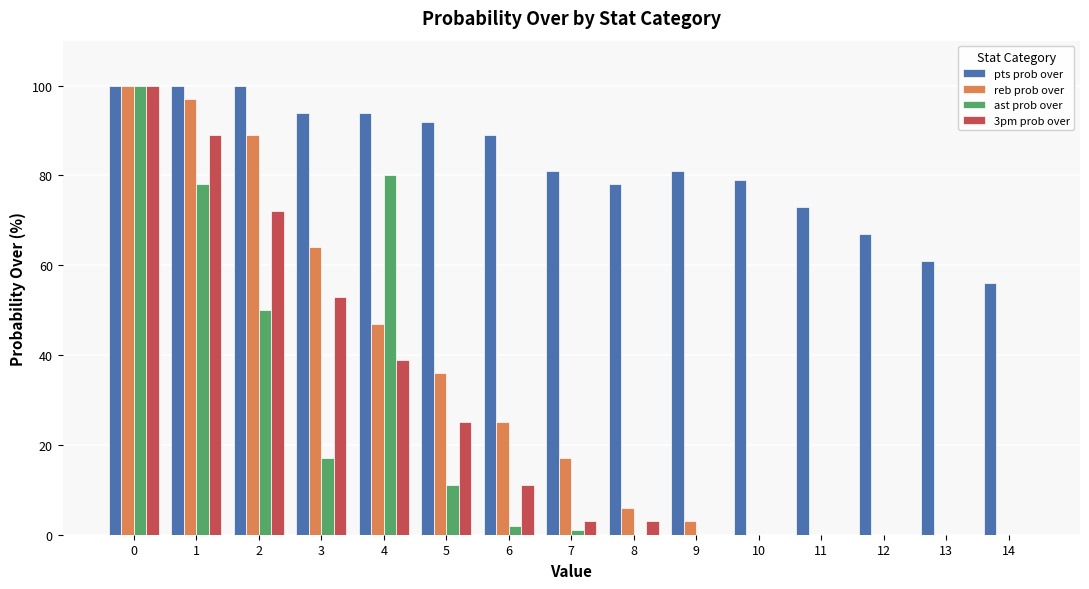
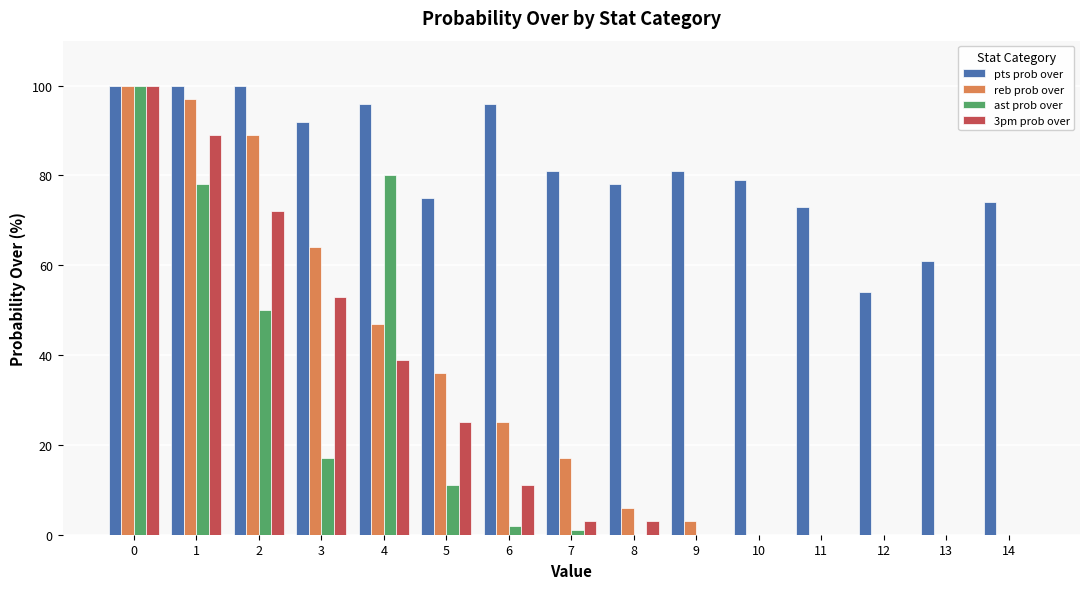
  {
    "pts prob over": {
      "0": 100,
      "1": 100,
      "2": 100,
-     "3": 94,
-     "4": 94,
-     "5": 92,
-     "6": 89,
+     "3": 92,
+     "4": 96,
+     "5": 75,
+     "6": 96,
      "7": 81,
      "8": 78,
      "9": 81,
      "10": 79,
      "11": 73,
-     "12": 67,
+     "12": 54,
      "13": 61,
-     "14": 56
+     "14": 74
    },
    "ast prob over": {
      "0": 100,
      "1": 78,
      "2": 50,
      "3": 17,
      "4": 80,
      "5": 11,
      "6": 2,
      "7": 1,
      "8": 0,
      "9": 0,
      "10": 0,
      "11": 0,
      "12": 0,
      "13": 0,
      "14": 0
    }
  }
